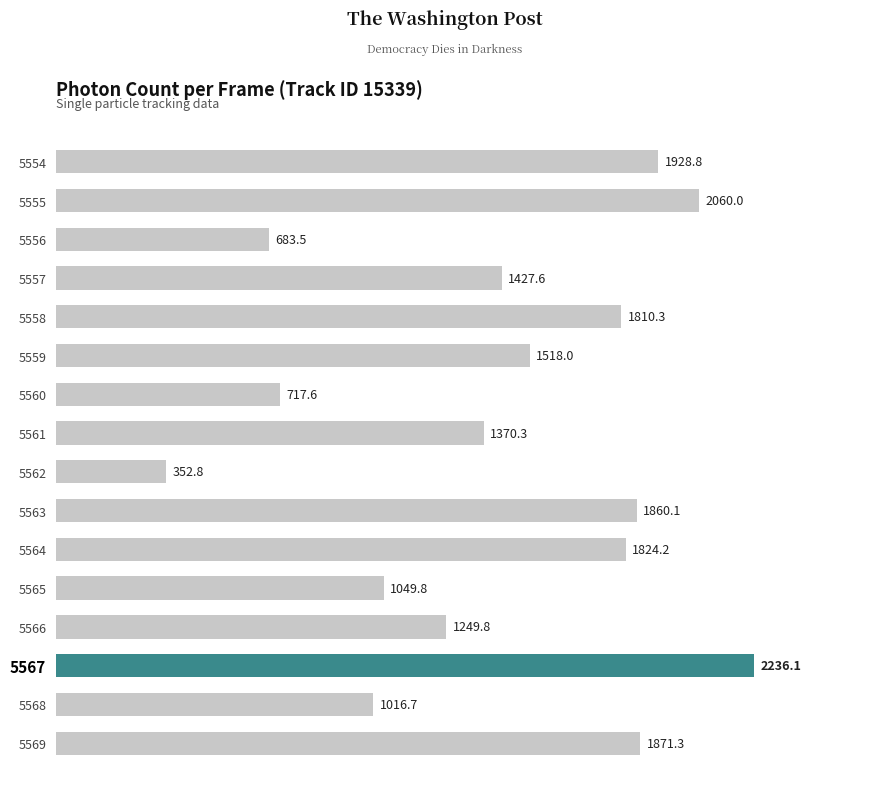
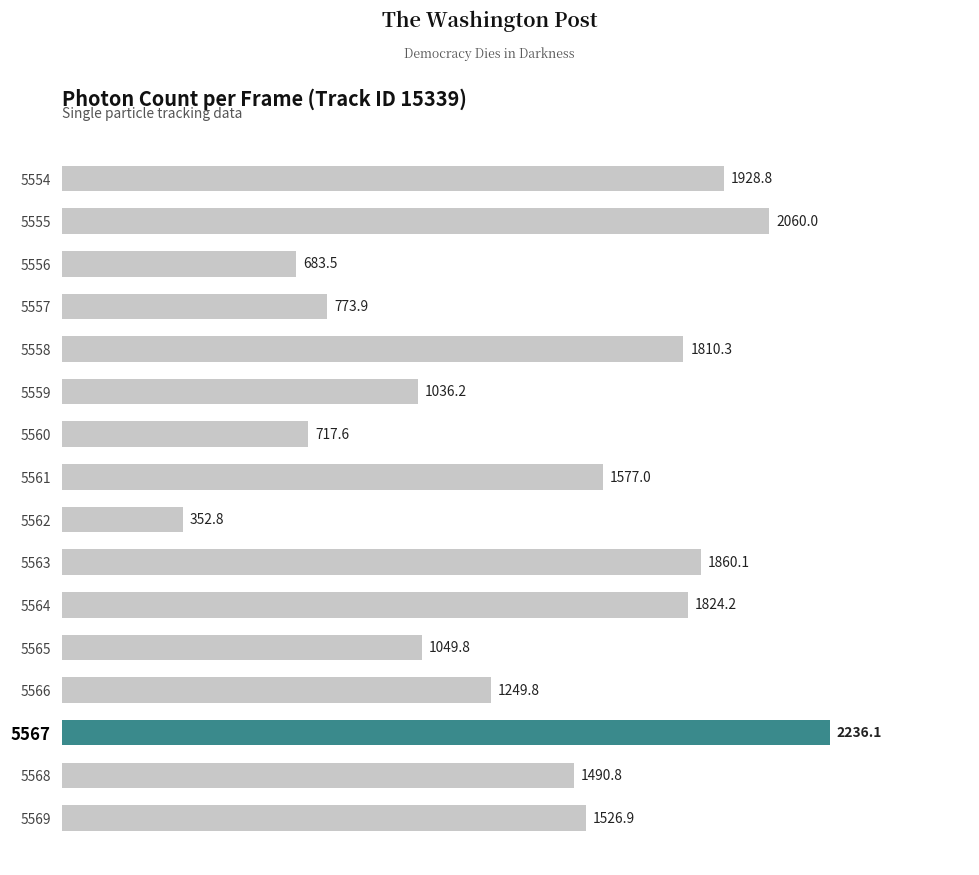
  {
    "5554": 1928.8,
    "5555": 2060.0,
    "5556": 683.5,
-   "5557": 1427.6,
+   "5557": 773.9,
    "5558": 1810.3,
-   "5559": 1518.0,
+   "5559": 1036.2,
    "5560": 717.6,
-   "5561": 1370.3,
+   "5561": 1577.0,
    "5562": 352.8,
    "5563": 1860.1,
    "5564": 1824.2,
    "5565": 1049.8,
    "5566": 1249.8,
    "5567": 2236.1,
-   "5568": 1016.7,
-   "5569": 1871.3
+   "5568": 1490.8,
+   "5569": 1526.9
  }
